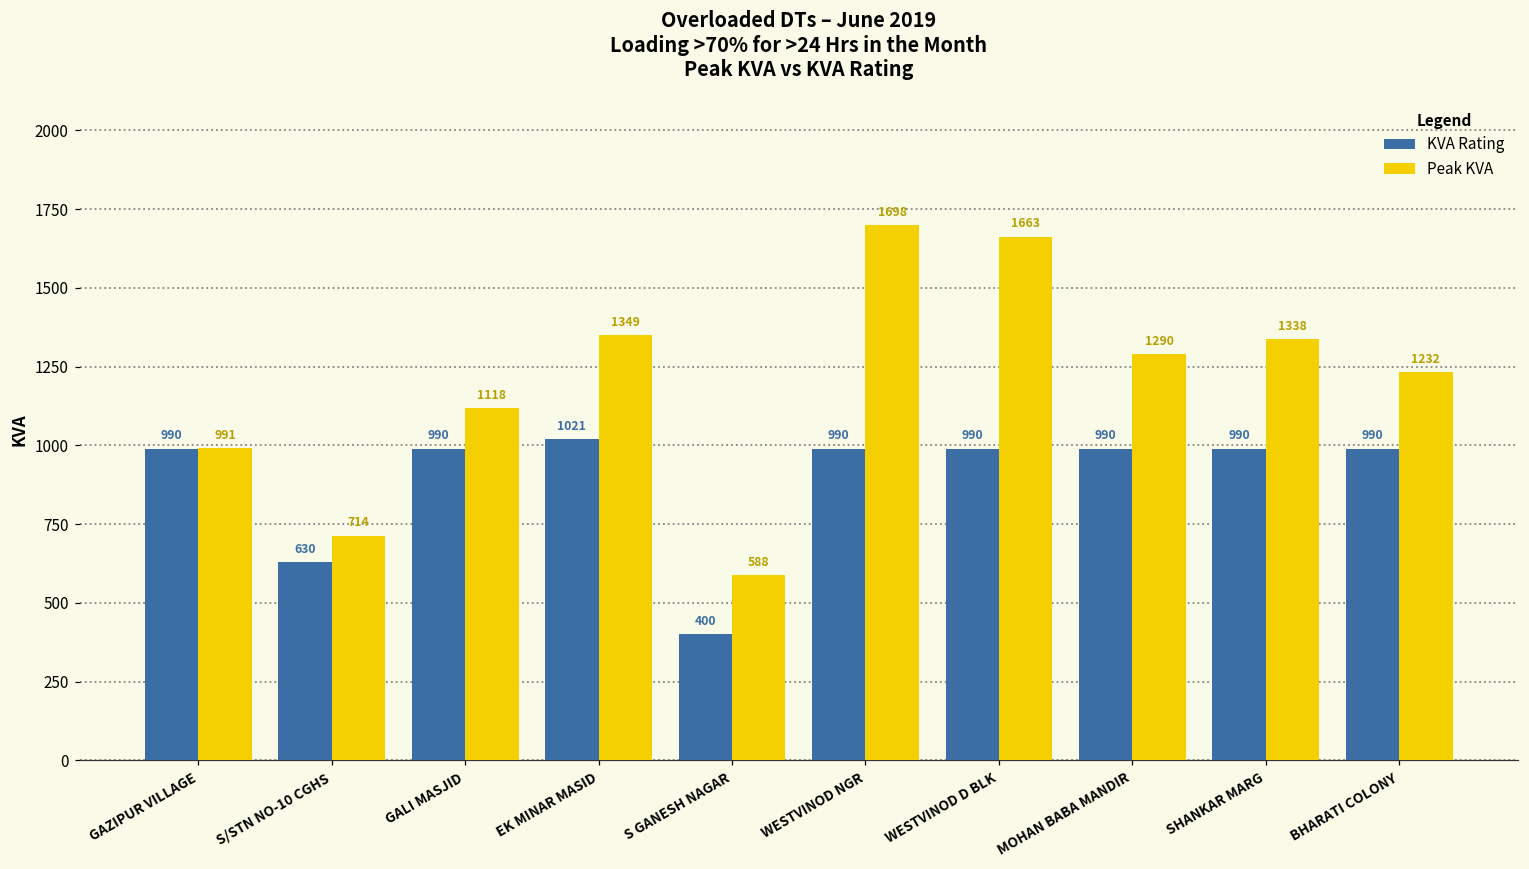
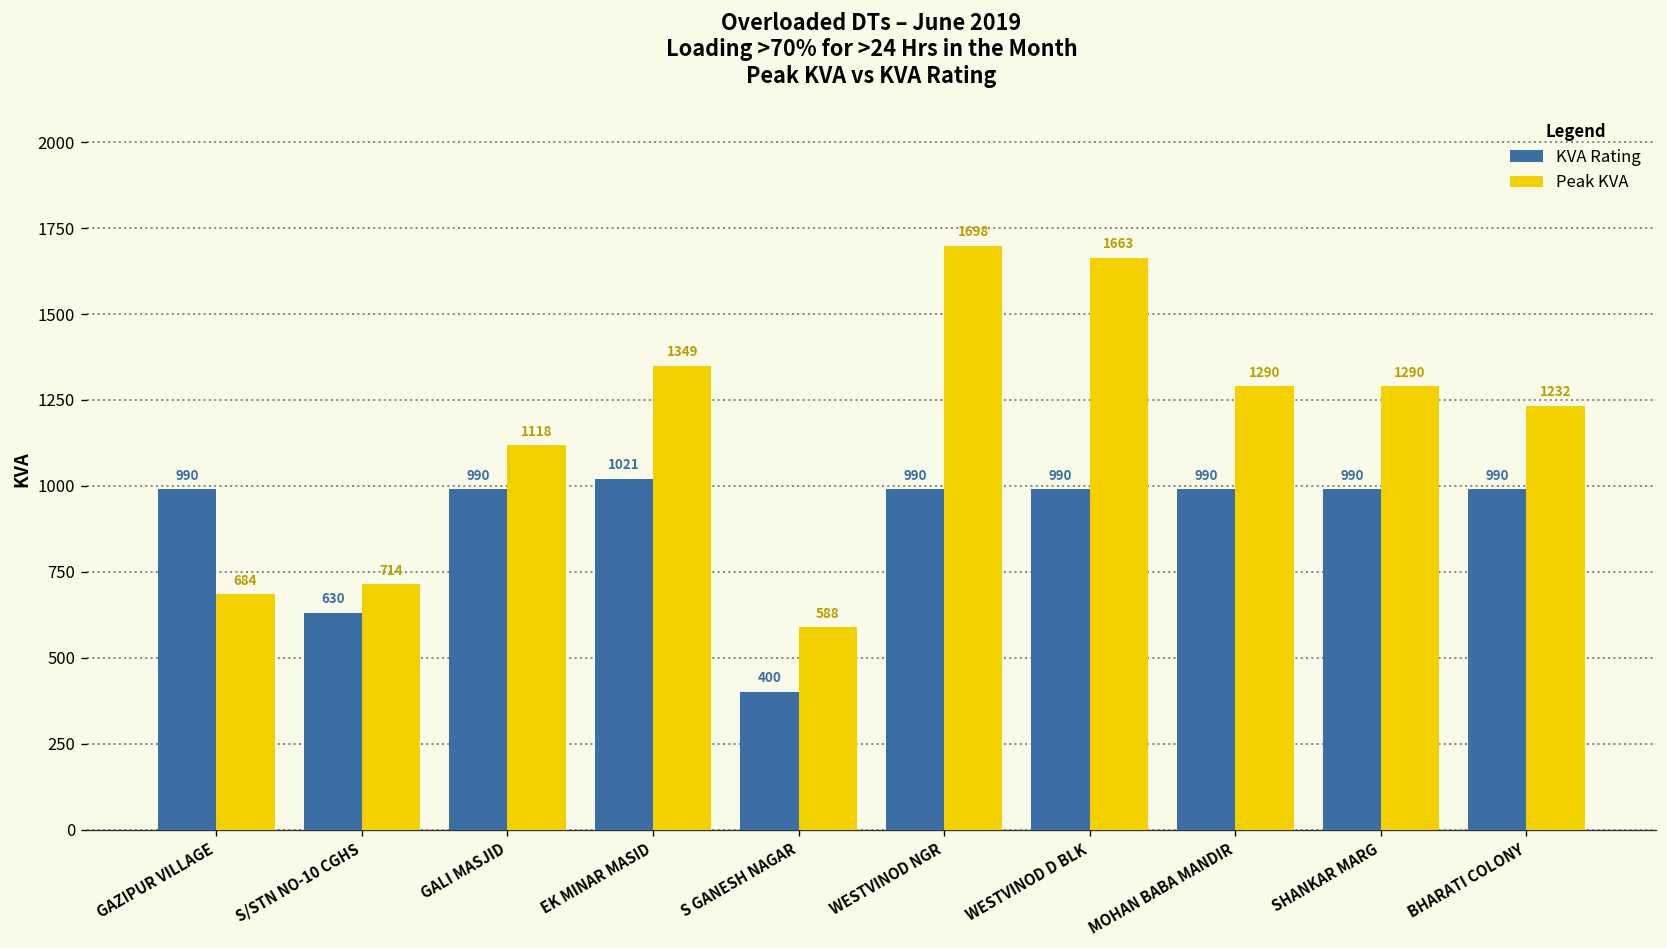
  {
    "KVA Rating": {
      "GAZIPUR VILLAGE": 990,
      "S/STN NO-10 CGHS": 630,
      "GALI MASJID": 990,
      "EK MINAR MASID": 1021,
      "S GANESH NAGAR": 400,
      "WESTVINOD NGR": 990,
      "WESTVINOD D BLK": 990,
      "MOHAN BABA MANDIR": 990,
      "SHANKAR MARG": 990,
      "BHARATI COLONY": 990
    },
    "Peak KVA": {
-     "GAZIPUR VILLAGE": 991,
+     "GAZIPUR VILLAGE": 684,
      "S/STN NO-10 CGHS": 714,
      "GALI MASJID": 1118,
      "EK MINAR MASID": 1349,
      "S GANESH NAGAR": 588,
      "WESTVINOD NGR": 1698,
      "WESTVINOD D BLK": 1663,
      "MOHAN BABA MANDIR": 1290,
-     "SHANKAR MARG": 1338,
+     "SHANKAR MARG": 1290,
      "BHARATI COLONY": 1232
    }
  }
